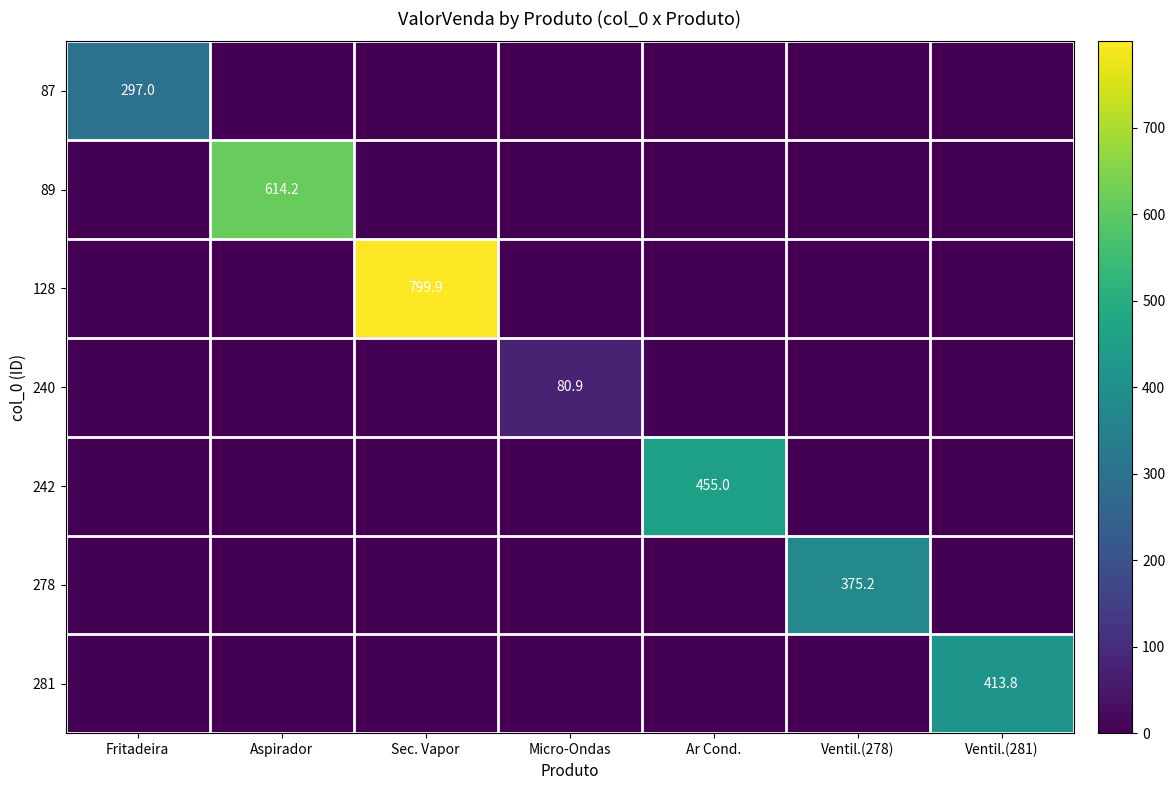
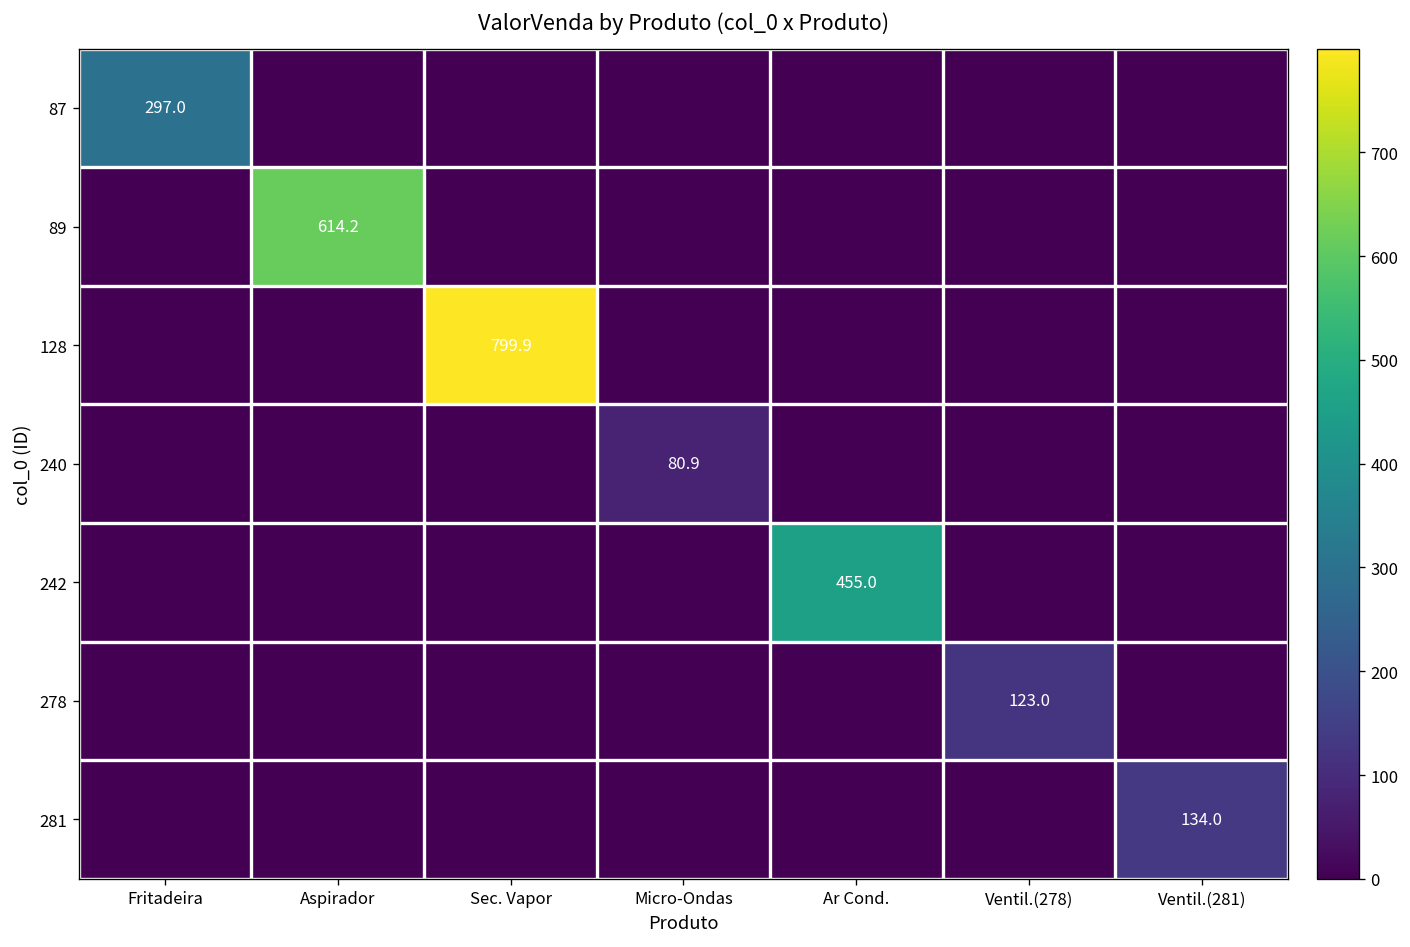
  {
    "87": {
      "Fritadeira": 297.0
    },
    "89": {
      "Aspirador": 614.2
    },
    "128": {
      "Sec. Vapor": 799.9
    },
    "240": {
      "Micro-Ondas": 80.9
    },
    "242": {
      "Ar Cond.": 455.0
    },
    "278": {
-     "Ventil.(278)": 375.2
+     "Ventil.(278)": 123.0
    },
    "281": {
-     "Ventil.(281)": 413.8
+     "Ventil.(281)": 134.0
    }
  }
